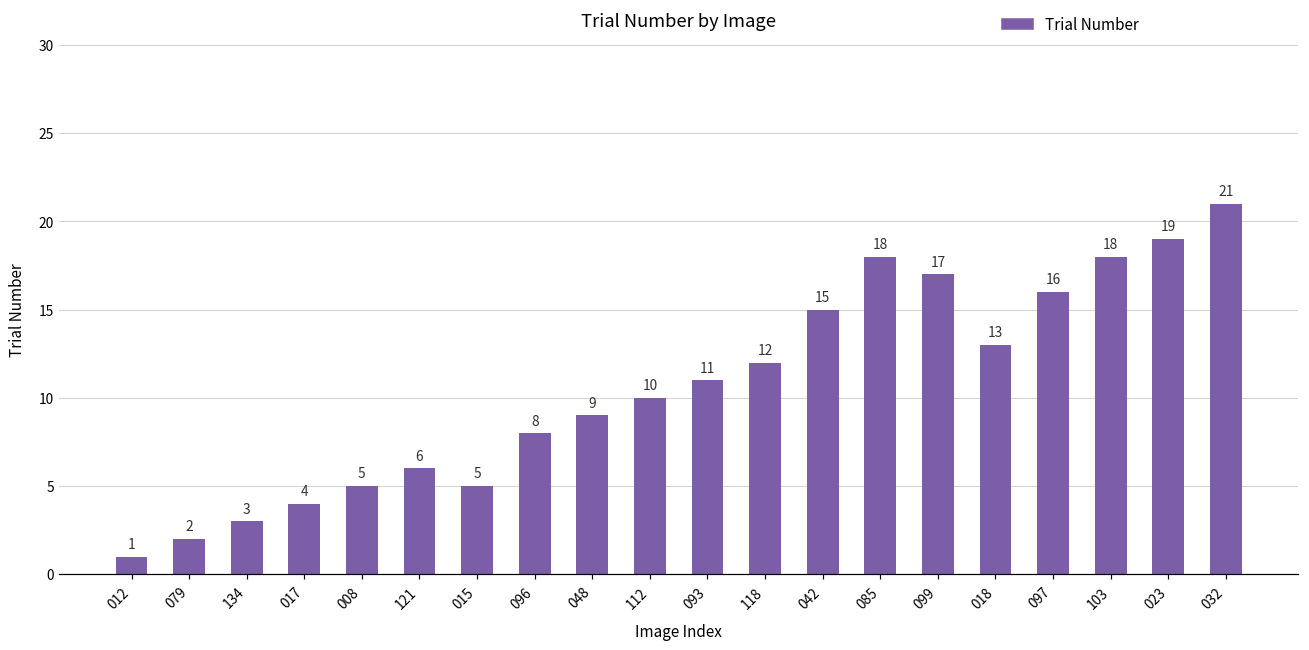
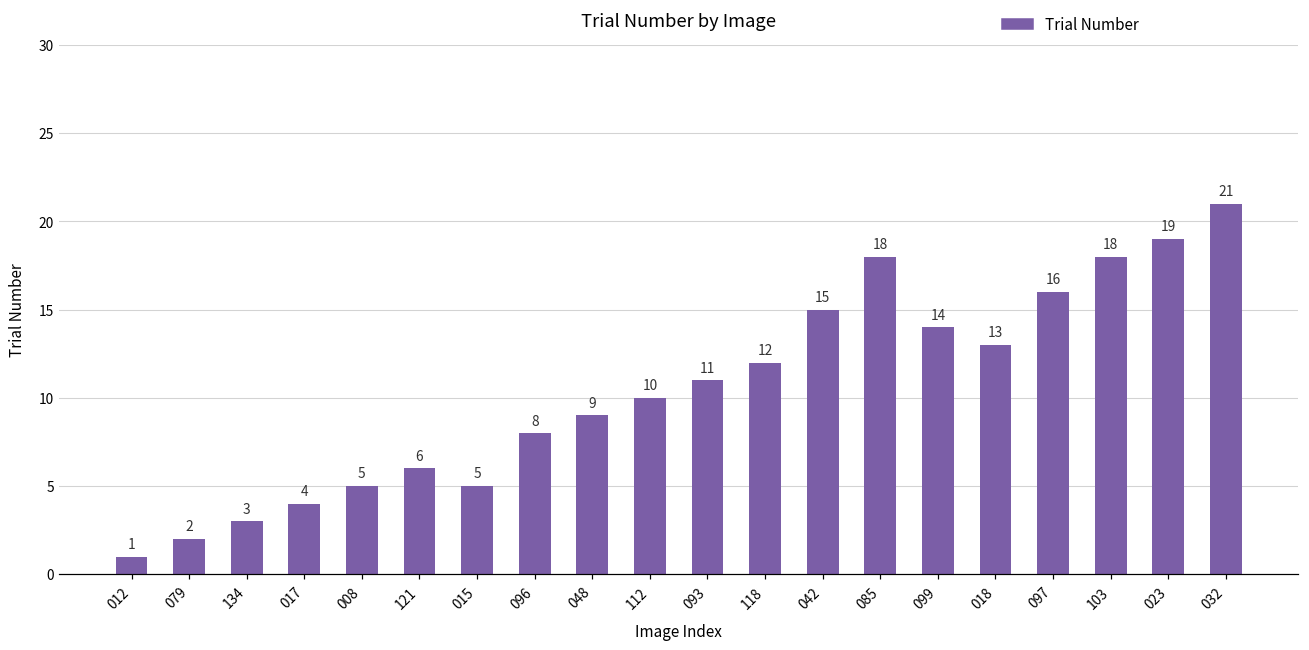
  {
    "012": 1,
    "079": 2,
    "134": 3,
    "017": 4,
    "008": 5,
    "121": 6,
    "015": 5,
    "096": 8,
    "048": 9,
    "112": 10,
    "093": 11,
    "118": 12,
    "042": 15,
    "085": 18,
-   "099": 17,
+   "099": 14,
    "018": 13,
    "097": 16,
    "103": 18,
    "023": 19,
    "032": 21
  }
